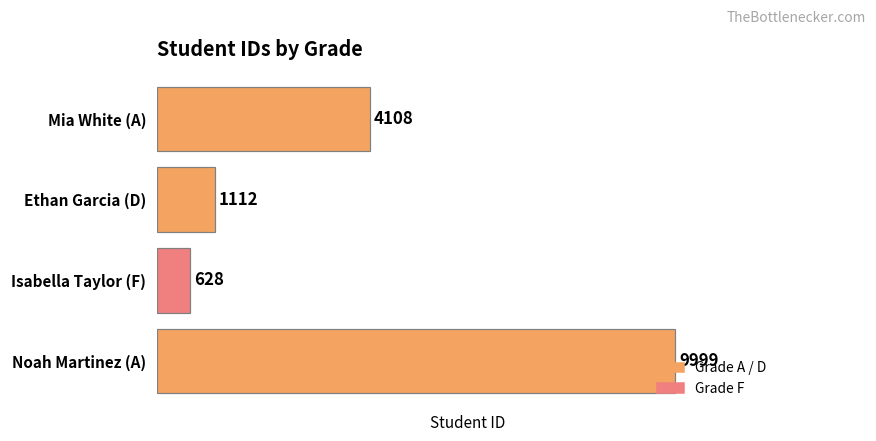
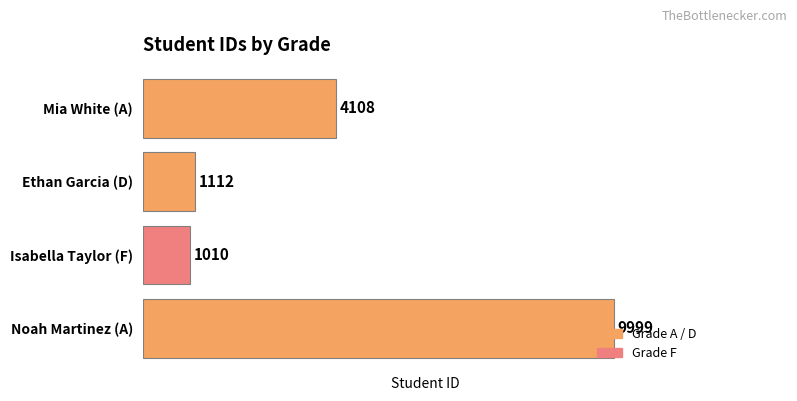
  {
    "Mia White (A)": 4108,
    "Ethan Garcia (D)": 1112,
-   "Isabella Taylor (F)": 628,
+   "Isabella Taylor (F)": 1010,
    "Noah Martinez (A)": 9999
  }
